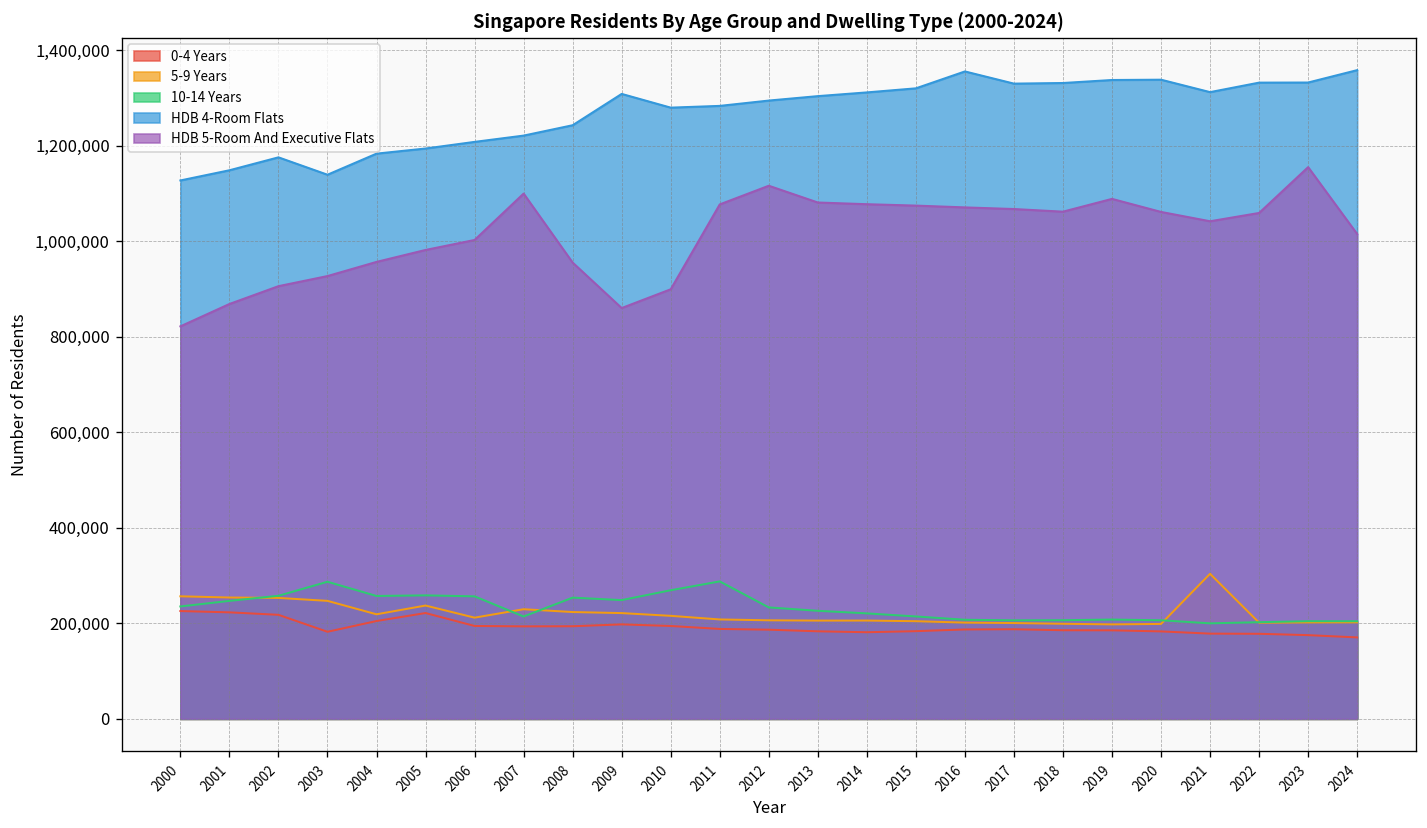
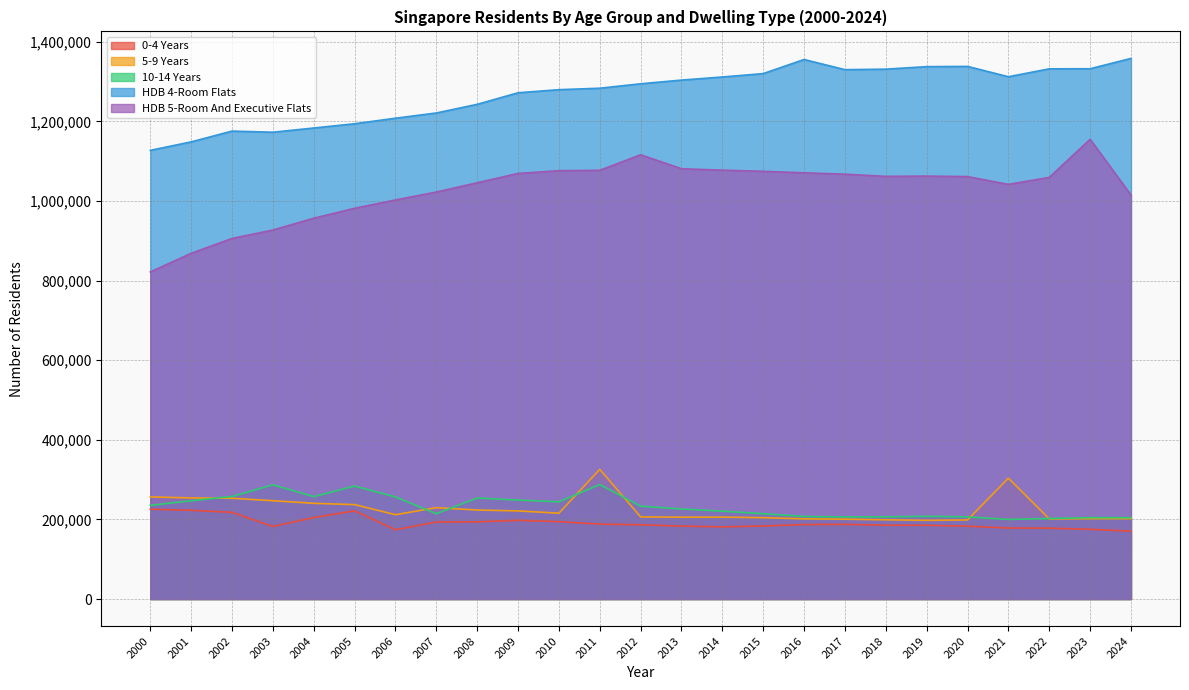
  {
    "0-4 Years": {
      "2000": "230,000",
      "2001": "220,000",
      "2002": "220,000",
      "2003": "180,000",
      "2004": "200,000",
      "2005": "220,000",
-     "2006": "190,000",
+     "2006": "170,000",
      "2007": "190,000",
      "2008": "190,000",
      "2009": "200,000",
      "2010": "190,000",
      "2011": "190,000",
      "2012": "190,000",
      "2013": "180,000",
      "2014": "180,000",
      "2015": "180,000",
      "2016": "190,000",
      "2017": "190,000",
      "2018": "190,000",
      "2019": "190,000",
      "2020": "180,000",
      "2021": "180,000",
      "2022": "180,000",
      "2023": "180,000",
      "2024": "170,000"
    },
    "5-9 Years": {
      "2000": "260,000",
      "2001": "250,000",
      "2003": "250,000",
-     "2004": "220,000",
+     "2004": "240,000",
      "2005": "240,000",
      "2006": "210,000",
      "2007": "230,000",
      "2008": "220,000",
      "2009": "220,000",
      "2010": "220,000",
-     "2011": "210,000",
+     "2011": "330,000",
      "2012": "210,000",
      "2013": "210,000",
      "2014": "210,000",
      "2015": "200,000",
      "2018": "200,000",
      "2019": "200,000",
      "2020": "200,000",
      "2021": "300,000"
    },
    "10-14 Years": {
      "2000": "240,000",
      "2001": "250,000",
      "2003": "290,000",
      "2004": "260,000",
-     "2005": "260,000",
+     "2005": "280,000",
      "2006": "260,000",
      "2007": "210,000",
      "2008": "250,000",
      "2009": "250,000",
-     "2010": "270,000",
+     "2010": "240,000",
      "2011": "290,000",
      "2012": "230,000",
      "2013": "230,000",
      "2014": "220,000",
      "2015": "210,000",
      "2018": "210,000",
      "2019": "210,000",
      "2020": "210,000",
      "2021": "200,000"
    },
    "HDB 4-Room Flats": {
      "2000": "1,130,000",
      "2001": "1,150,000",
      "2002": "1,180,000",
-     "2003": "1,140,000",
+     "2003": "1,170,000",
      "2004": "1,180,000",
      "2005": "1,190,000",
      "2006": "1,210,000",
      "2007": "1,220,000",
      "2008": "1,240,000",
-     "2009": "1,310,000",
+     "2009": "1,270,000",
      "2010": "1,280,000",
      "2011": "1,280,000",
      "2012": "1,290,000",
      "2013": "1,300,000",
      "2014": "1,310,000",
      "2015": "1,320,000",
      "2016": "1,360,000",
      "2017": "1,330,000",
      "2018": "1,330,000",
      "2019": "1,340,000",
      "2020": "1,340,000",
      "2021": "1,310,000",
      "2022": "1,330,000",
      "2023": "1,330,000",
      "2024": "1,360,000"
    },
    "HDB 5-Room And Executive Flats": {
      "2000": "820,000",
      "2001": "870,000",
      "2002": "910,000",
      "2003": "930,000",
      "2004": "960,000",
      "2005": "980,000",
      "2006": "1,000,000",
-     "2007": "1,100,000",
-     "2008": "960,000",
-     "2009": "860,000",
-     "2010": "900,000",
+     "2007": "1,020,000",
+     "2008": "1,050,000",
+     "2009": "1,070,000",
+     "2010": "1,080,000",
      "2011": "1,080,000",
      "2012": "1,120,000",
      "2013": "1,080,000",
      "2014": "1,080,000",
      "2015": "1,070,000",
      "2016": "1,070,000",
      "2017": "1,070,000",
      "2018": "1,060,000",
-     "2019": "1,090,000",
+     "2019": "1,060,000",
      "2020": "1,060,000",
      "2021": "1,040,000",
      "2022": "1,060,000",
      "2023": "1,160,000",
      "2024": "1,020,000"
    }
  }
